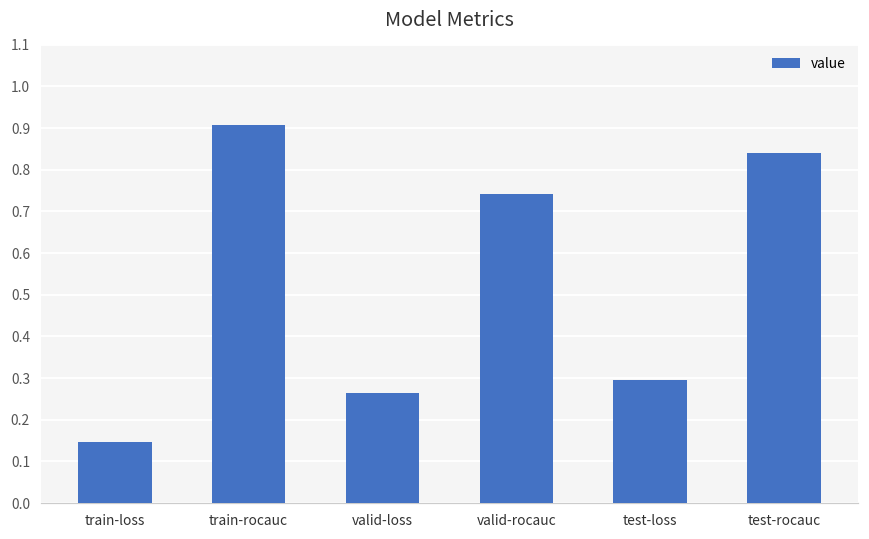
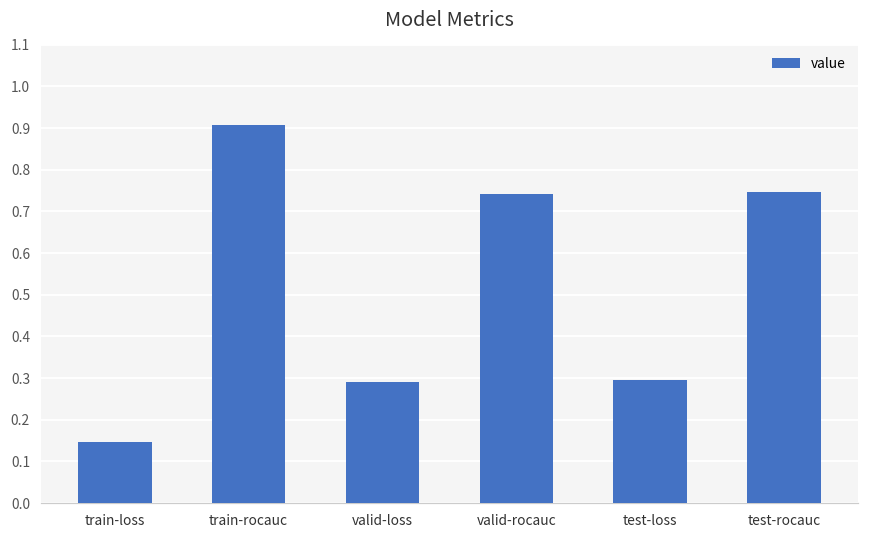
  {
    "train-loss": 0.15,
    "train-rocauc": 0.91,
-   "valid-loss": 0.26,
+   "valid-loss": 0.29,
    "valid-rocauc": 0.74,
    "test-loss": 0.29,
-   "test-rocauc": 0.84
+   "test-rocauc": 0.75
  }
